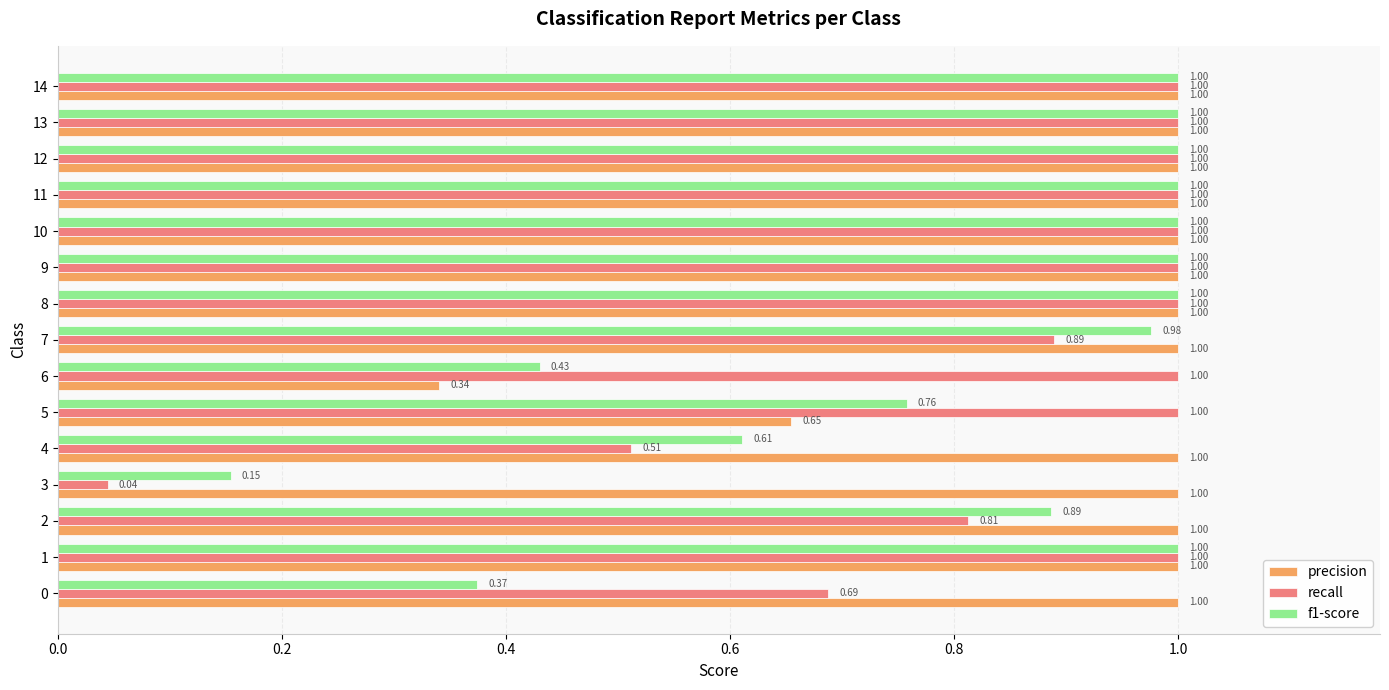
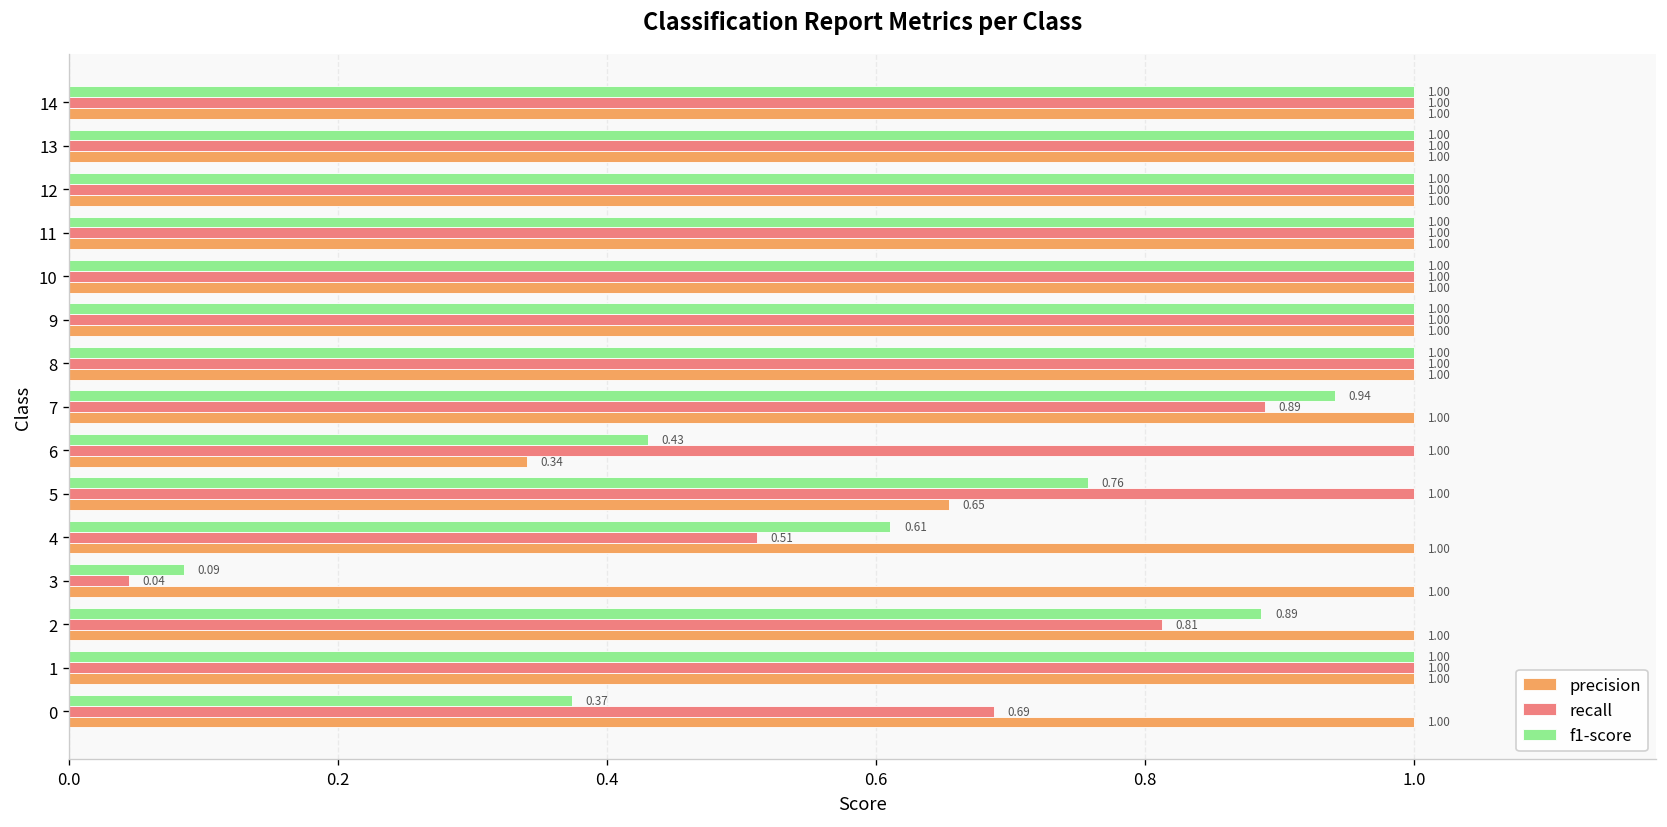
  {
    "f1-score": {
      "14": 1.00,
      "13": 1.00,
      "12": 1.00,
      "11": 1.00,
      "10": 1.00,
      "9": 1.00,
      "8": 1.00,
-     "7": 0.98,
+     "7": 0.94,
      "6": 0.43,
      "5": 0.76,
      "4": 0.61,
-     "3": 0.15,
+     "3": 0.09,
      "2": 0.89,
      "1": 1.00,
      "0": 0.37
    }
  }
